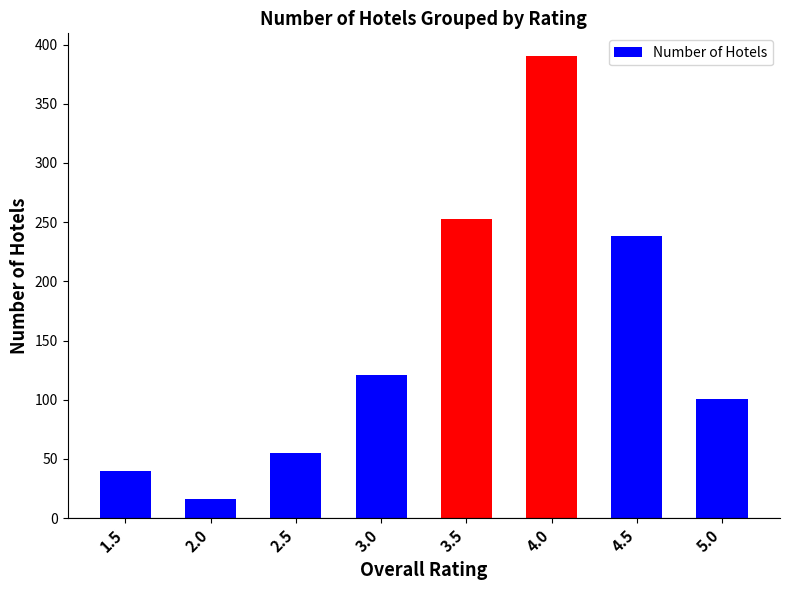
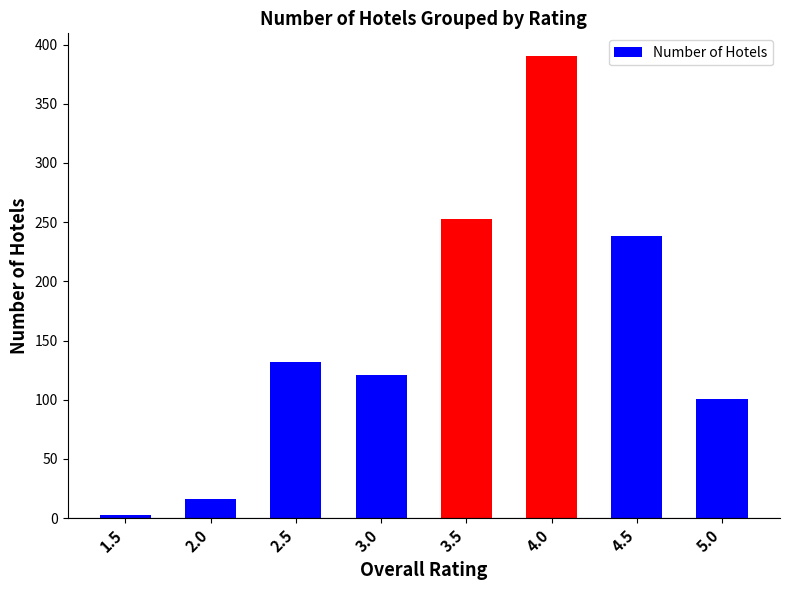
  {
-   "1.5": 40,
+   "1.5": 3,
    "2.0": 16,
-   "2.5": 55,
+   "2.5": 132,
    "3.0": 121,
    "3.5": 253,
    "4.0": 390,
    "4.5": 238,
    "5.0": 101
  }
